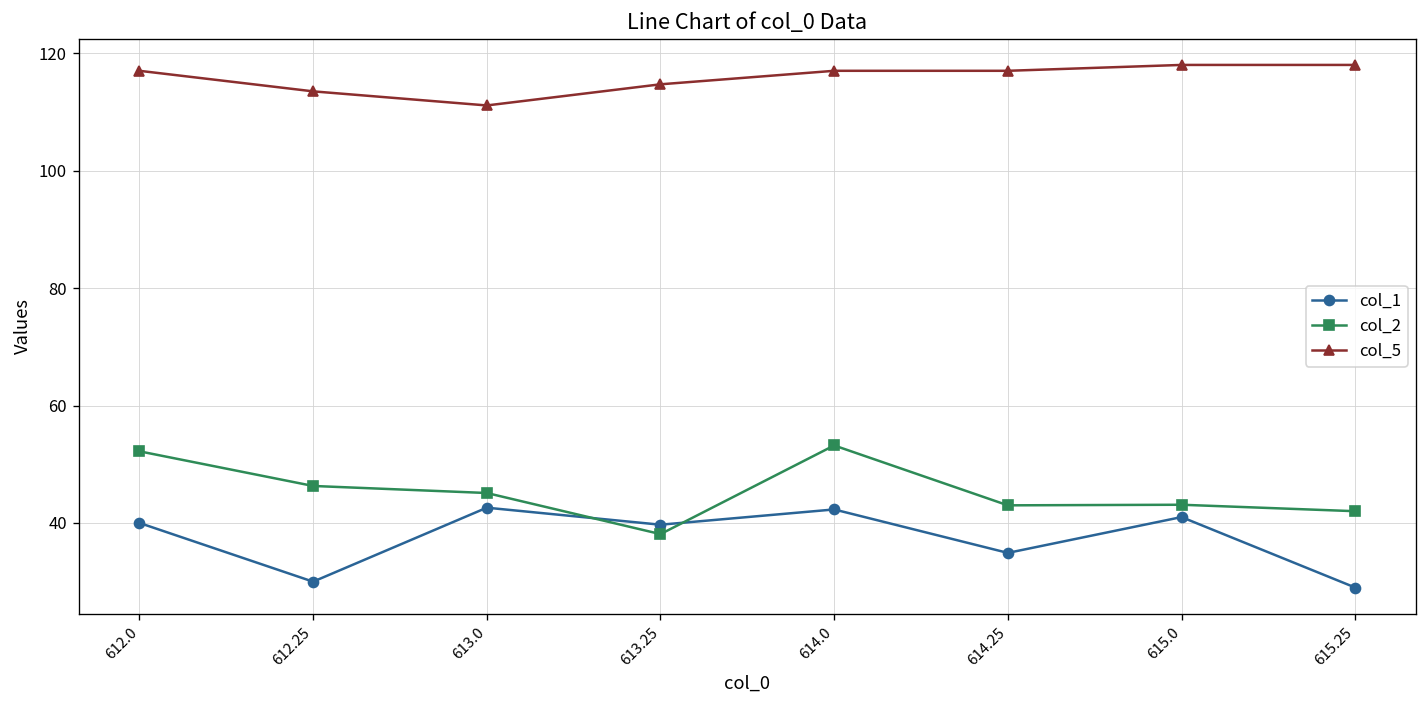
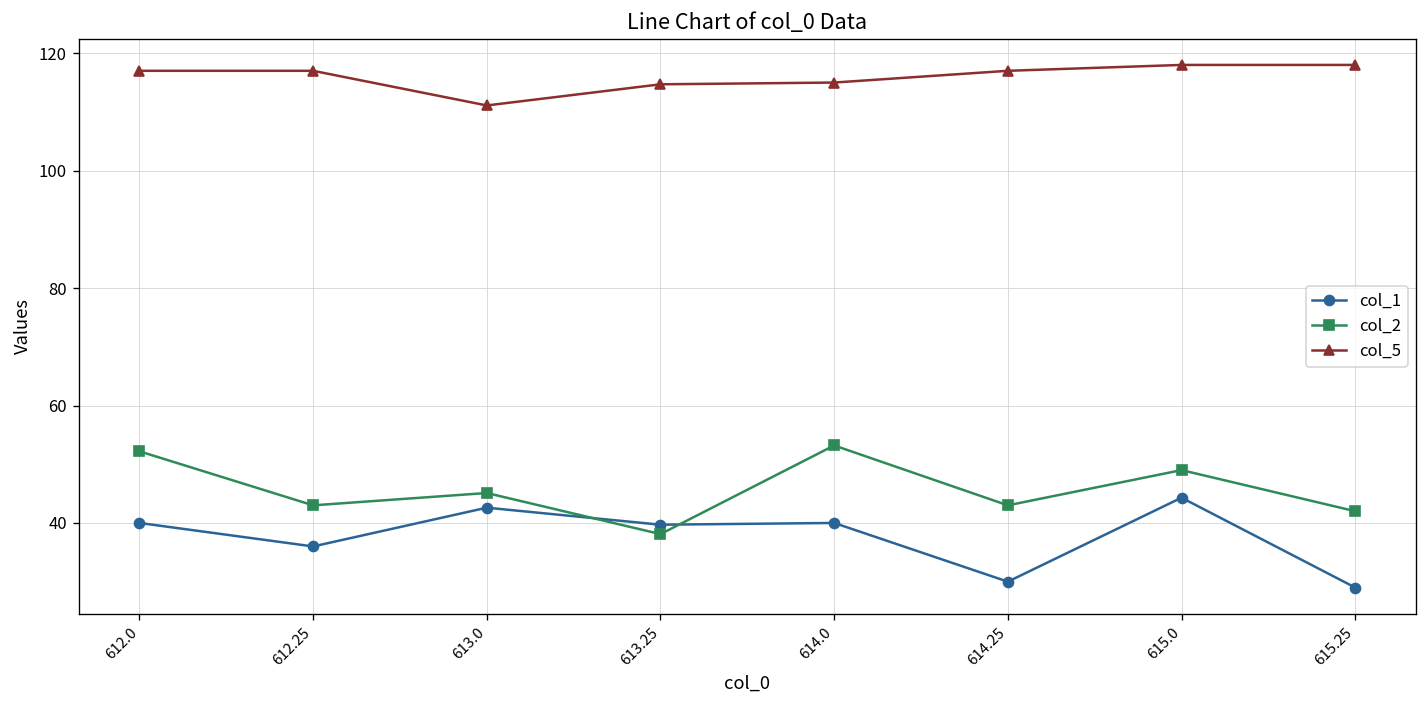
  {
    "col_1": {
      "612.0": 40,
-     "612.25": 30,
+     "612.25": 36,
      "613.0": 43,
      "613.25": 40,
-     "614.0": 42,
-     "614.25": 35,
-     "615.0": 41,
+     "614.0": 40,
+     "614.25": 30,
+     "615.0": 44,
      "615.25": 29
    },
    "col_2": {
      "612.0": 52,
-     "612.25": 46,
+     "612.25": 43,
      "613.0": 45,
      "613.25": 38,
      "614.0": 53,
      "614.25": 43,
-     "615.0": 43,
+     "615.0": 49,
      "615.25": 42
    },
    "col_5": {
      "612.0": 117,
-     "612.25": 114,
+     "612.25": 117,
      "613.0": 111,
      "613.25": 115,
-     "614.0": 117,
+     "614.0": 115,
      "614.25": 117,
      "615.0": 118,
      "615.25": 118
    }
  }
